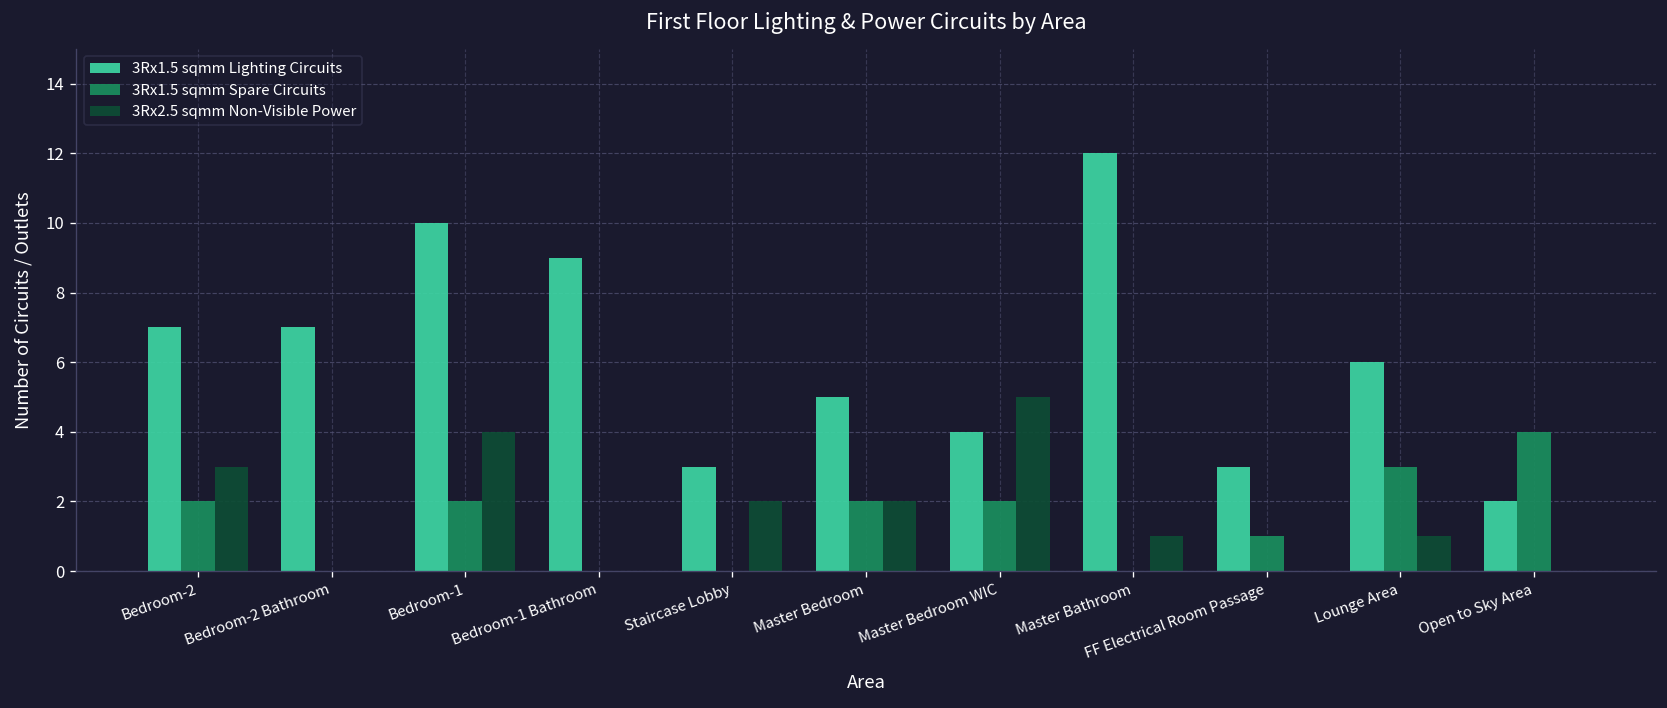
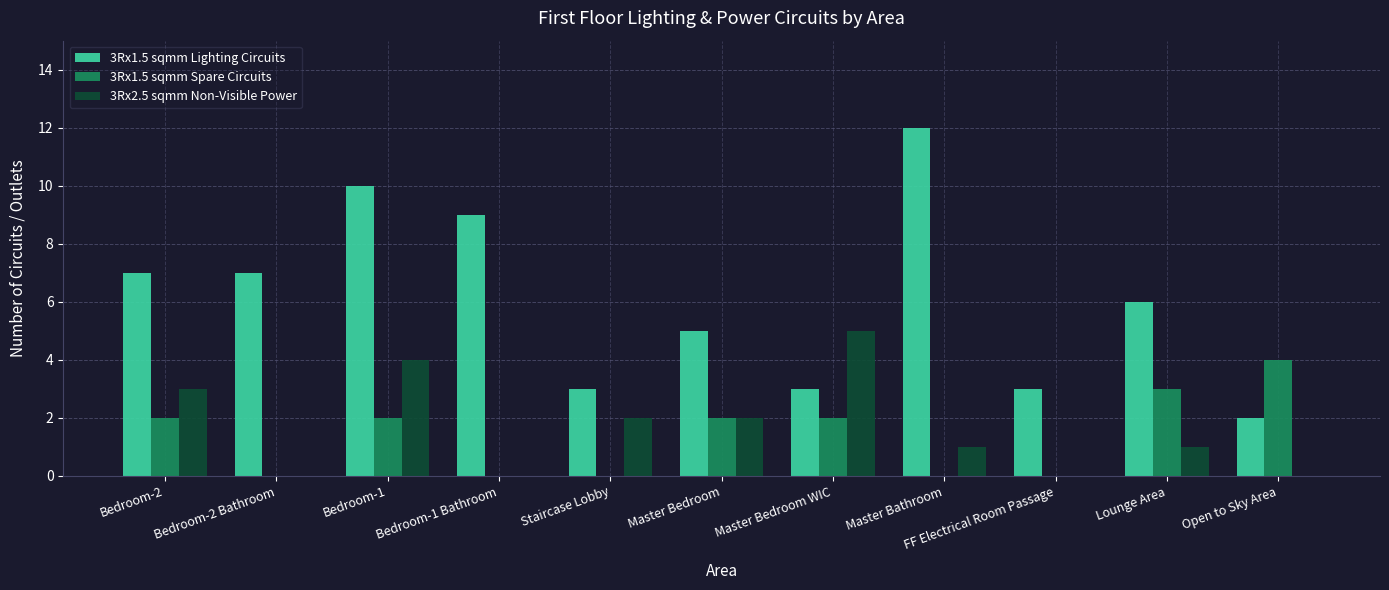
  {
    "3Rx1.5 sqmm Lighting Circuits": {
      "Bedroom-2": 7,
      "Bedroom-2 Bathroom": 7,
      "Bedroom-1": 10,
      "Bedroom-1 Bathroom": 9,
      "Staircase Lobby": 3,
      "Master Bedroom": 5,
-     "Master Bedroom WIC": 4,
+     "Master Bedroom WIC": 3,
      "Master Bathroom": 12,
      "FF Electrical Room Passage": 3,
      "Lounge Area": 6,
      "Open to Sky Area": 2
    },
    "3Rx1.5 sqmm Spare Circuits": {
      "Bedroom-2": 2,
      "Bedroom-2 Bathroom": 0,
      "Bedroom-1": 2,
      "Bedroom-1 Bathroom": 0,
      "Staircase Lobby": 0,
      "Master Bedroom": 2,
      "Master Bedroom WIC": 2,
      "Master Bathroom": 0,
-     "FF Electrical Room Passage": 1,
+     "FF Electrical Room Passage": 0,
      "Lounge Area": 3,
      "Open to Sky Area": 4
    },
    "3Rx2.5 sqmm Non-Visible Power": {
      "Bedroom-2": 3,
      "Bedroom-2 Bathroom": 0,
      "Bedroom-1": 4,
      "Bedroom-1 Bathroom": 0,
      "Staircase Lobby": 2,
      "Master Bedroom": 2,
      "Master Bedroom WIC": 5,
      "Master Bathroom": 1,
      "FF Electrical Room Passage": 0,
      "Lounge Area": 1,
      "Open to Sky Area": 0
    }
  }
